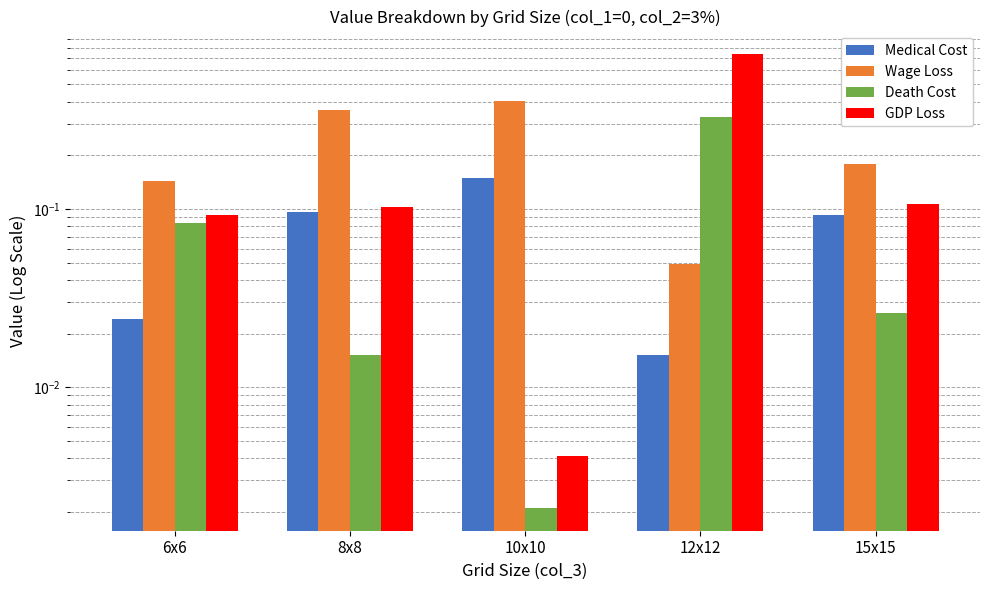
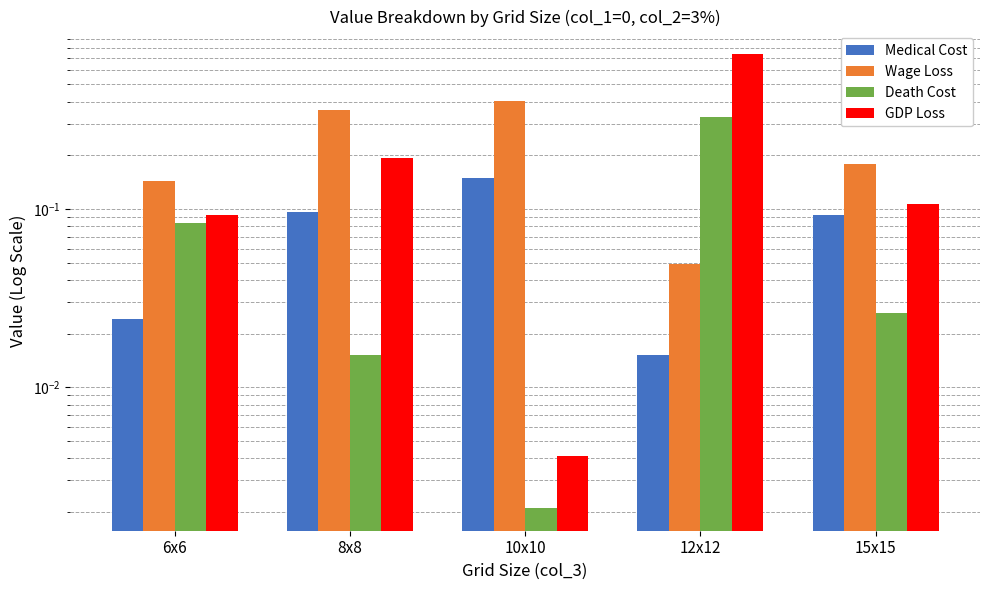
  {
    "Medical Cost": {
      "6x6": 0.024,
      "8x8": 0.10,
      "10x10": 0.15,
      "12x12": 0.015,
      "15x15": 0.09
    },
    "Wage Loss": {
      "6x6": 0.14,
      "8x8": 0.36,
      "10x10": 0.41,
      "12x12": 0.05,
      "15x15": 0.18
    },
    "Death Cost": {
      "6x6": 0.08,
      "8x8": 0.015,
      "10x10": 0.0021,
      "12x12": 0.33,
      "15x15": 0.026
    },
    "GDP Loss": {
      "6x6": 0.09,
-     "8x8": 0.10,
+     "8x8": 0.19,
      "10x10": 0.0041,
      "12x12": 0.74,
      "15x15": 0.11
    }
  }
